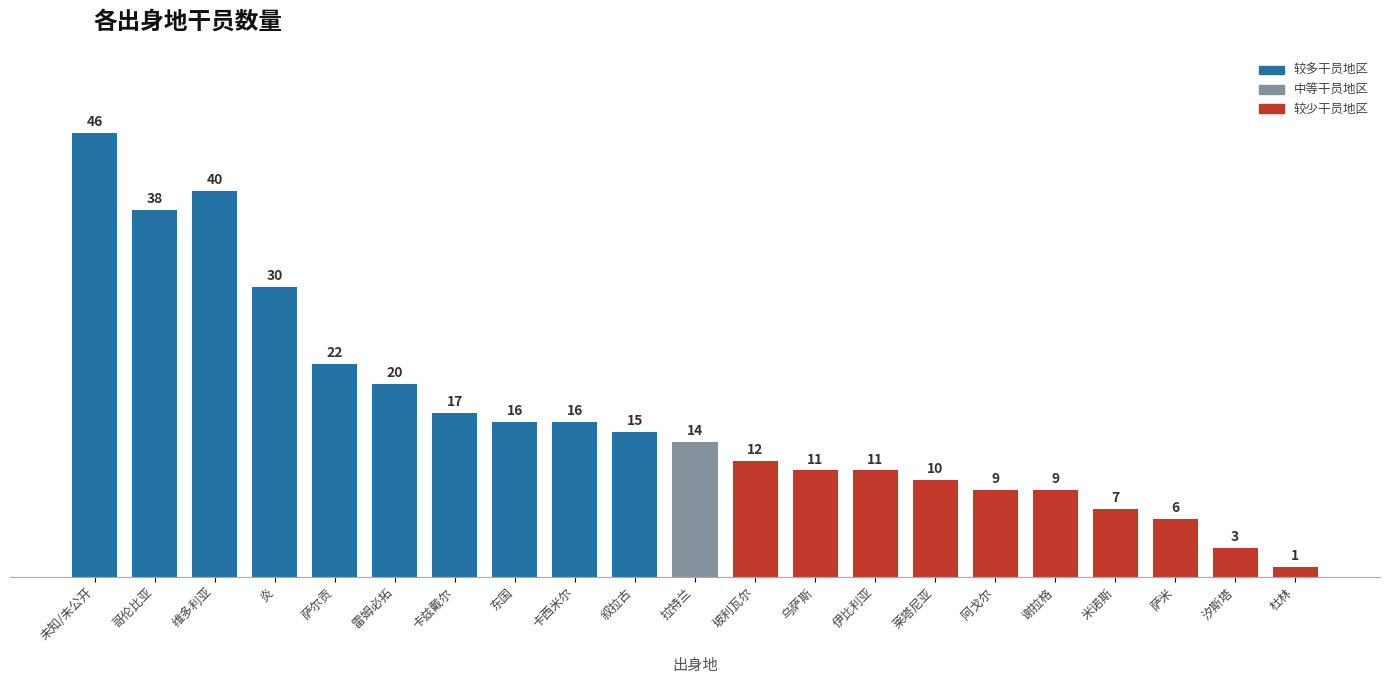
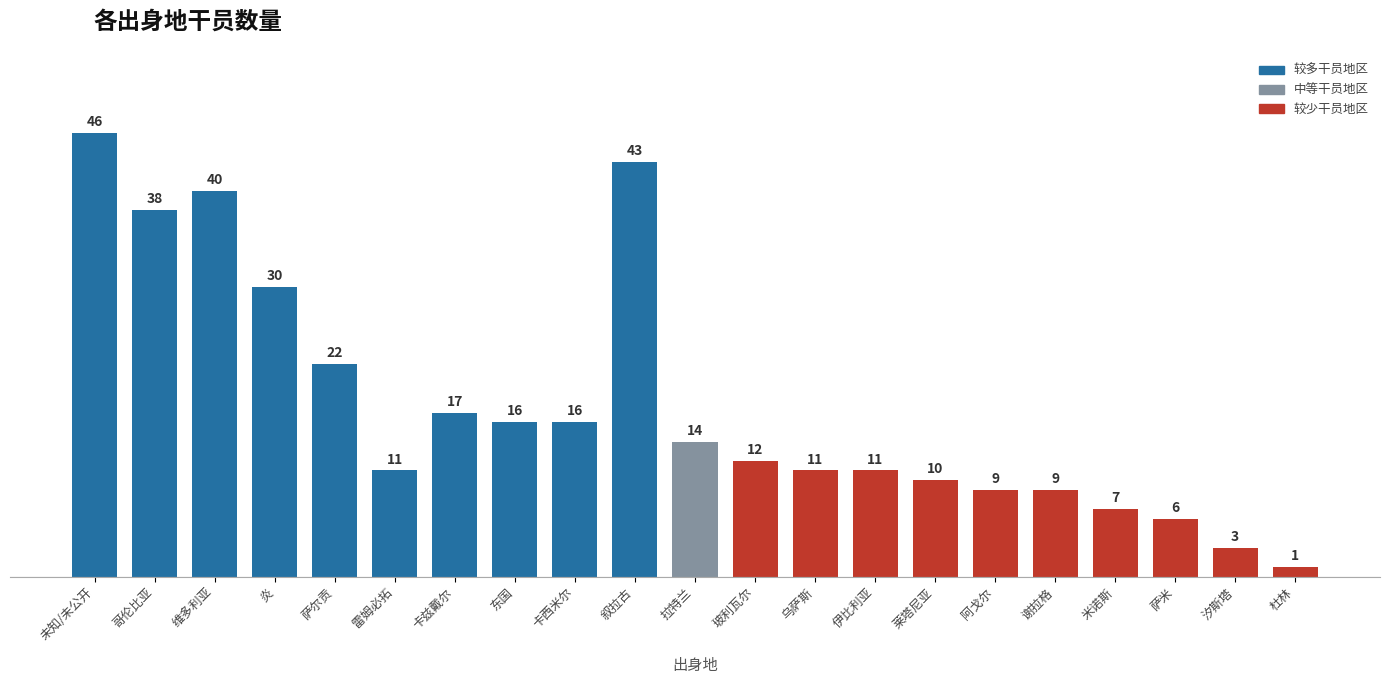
  {
    "未知/未公开": 46,
    "哥伦比亚": 38,
    "维多利亚": 40,
    "炎": 30,
    "萨尔贡": 22,
-   "雷姆必拓": 20,
+   "雷姆必拓": 11,
    "卡兹戴尔": 17,
    "东国": 16,
    "卡西米尔": 16,
-   "叙拉古": 15,
+   "叙拉古": 43,
    "拉特兰": 14,
    "玻利瓦尔": 12,
    "乌萨斯": 11,
    "伊比利亚": 11,
    "莱塔尼亚": 10,
    "阿戈尔": 9,
    "谢拉格": 9,
    "米诺斯": 7,
    "萨米": 6,
    "汐斯塔": 3,
    "杜林": 1
  }
